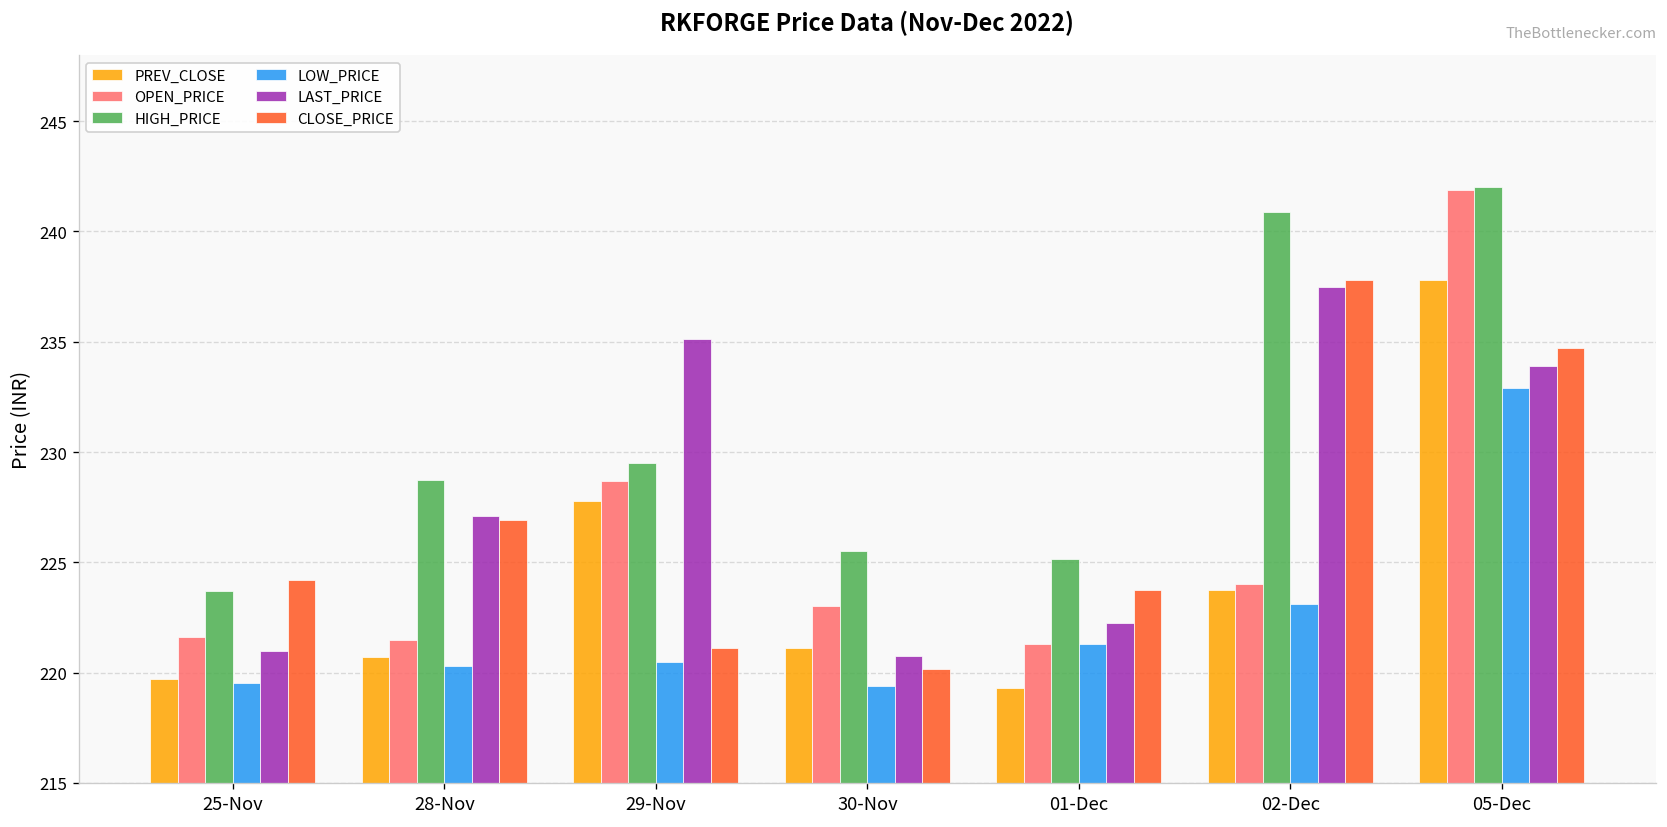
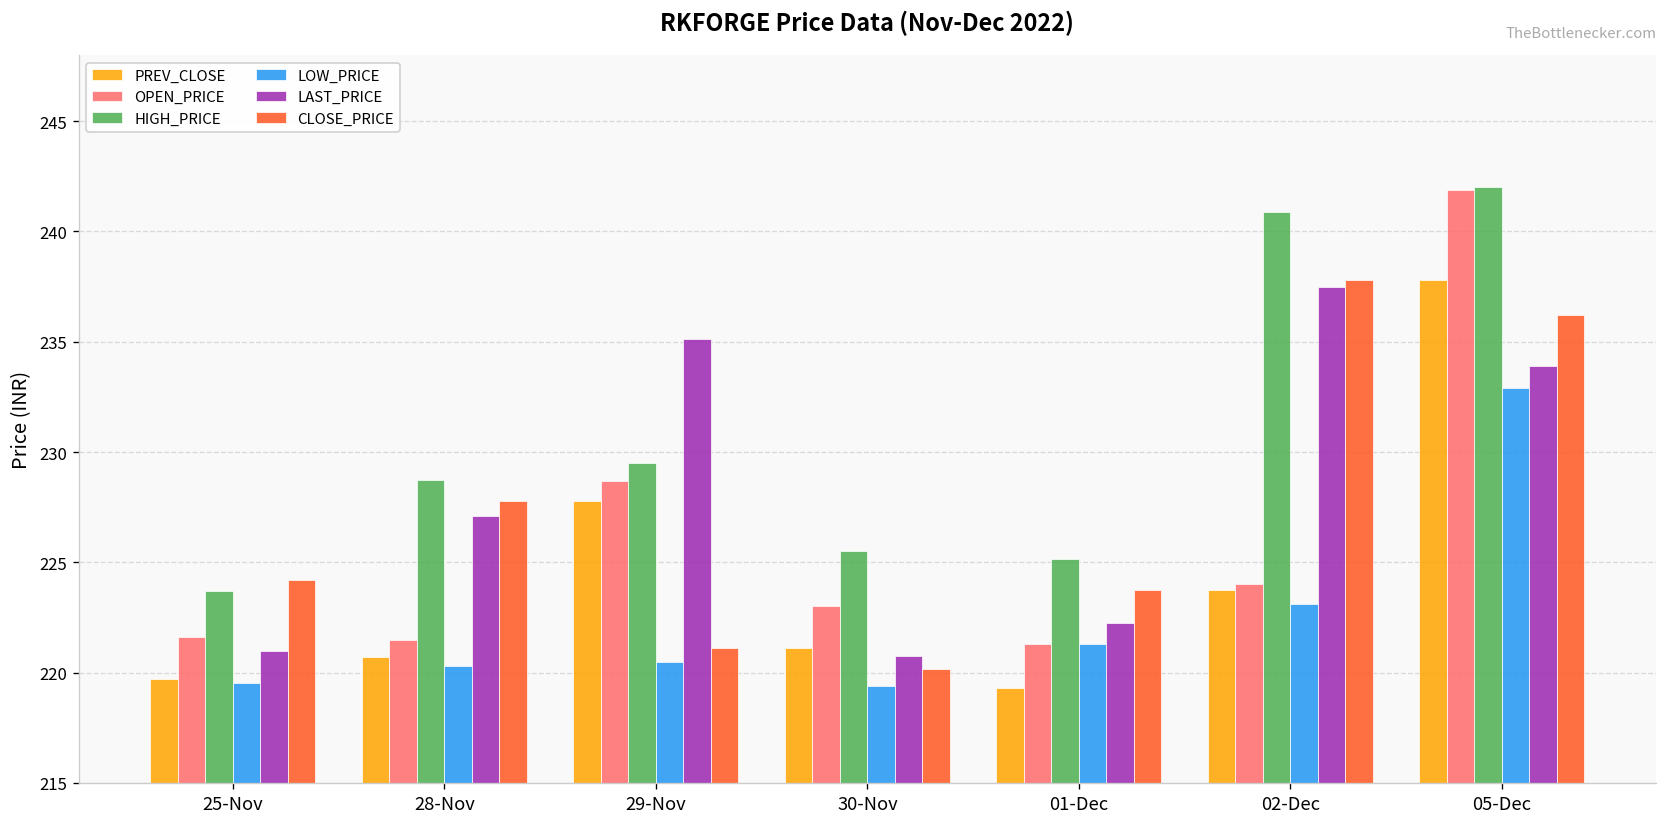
  {
    "PREV_CLOSE": {
      "25-Nov": 219.7,
      "28-Nov": 220.7,
      "29-Nov": 227.8,
      "30-Nov": 221.1,
      "01-Dec": 219.3,
      "02-Dec": 223.8,
      "05-Dec": 237.8
    },
    "OPEN_PRICE": {
      "25-Nov": 221.6,
      "28-Nov": 221.5,
      "29-Nov": 228.7,
      "30-Nov": 223.0,
      "01-Dec": 221.3,
      "02-Dec": 224.0,
      "05-Dec": 241.9
    },
    "HIGH_PRICE": {
      "25-Nov": 223.7,
      "28-Nov": 228.8,
      "29-Nov": 229.5,
      "30-Nov": 225.5,
      "01-Dec": 225.2,
      "02-Dec": 240.9,
      "05-Dec": 242.0
    },
    "LOW_PRICE": {
      "25-Nov": 219.6,
      "28-Nov": 220.3,
      "29-Nov": 220.5,
      "30-Nov": 219.4,
      "01-Dec": 221.3,
      "02-Dec": 223.1,
      "05-Dec": 232.9
    },
    "LAST_PRICE": {
      "25-Nov": 221.0,
      "28-Nov": 227.1,
      "29-Nov": 235.1,
      "30-Nov": 220.8,
      "01-Dec": 222.3,
      "02-Dec": 237.5,
      "05-Dec": 233.9
    },
    "CLOSE_PRICE": {
      "25-Nov": 224.2,
-     "28-Nov": 226.9,
+     "28-Nov": 227.8,
      "29-Nov": 221.1,
      "30-Nov": 220.2,
      "01-Dec": 223.8,
      "02-Dec": 237.8,
-     "05-Dec": 234.7
+     "05-Dec": 236.2
    }
  }
